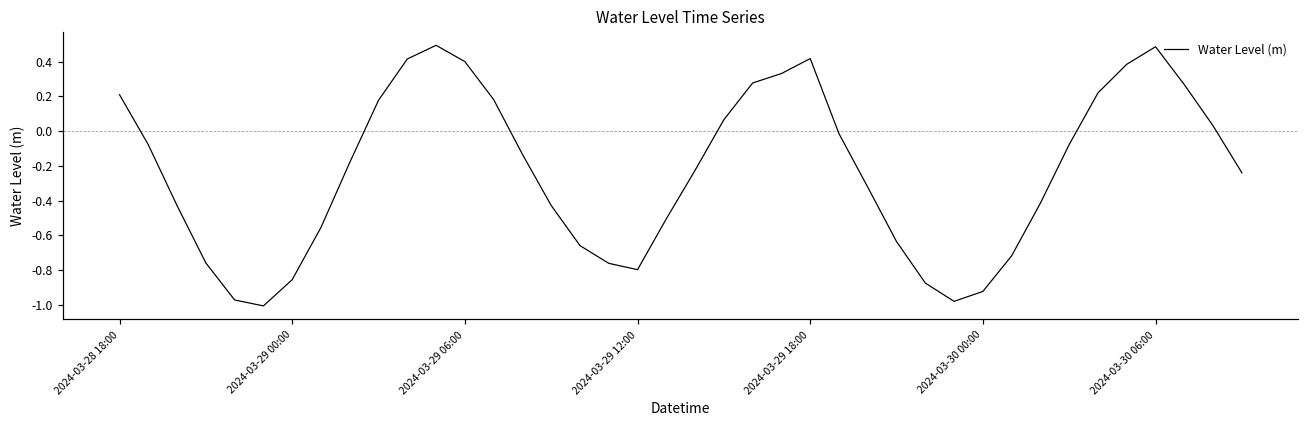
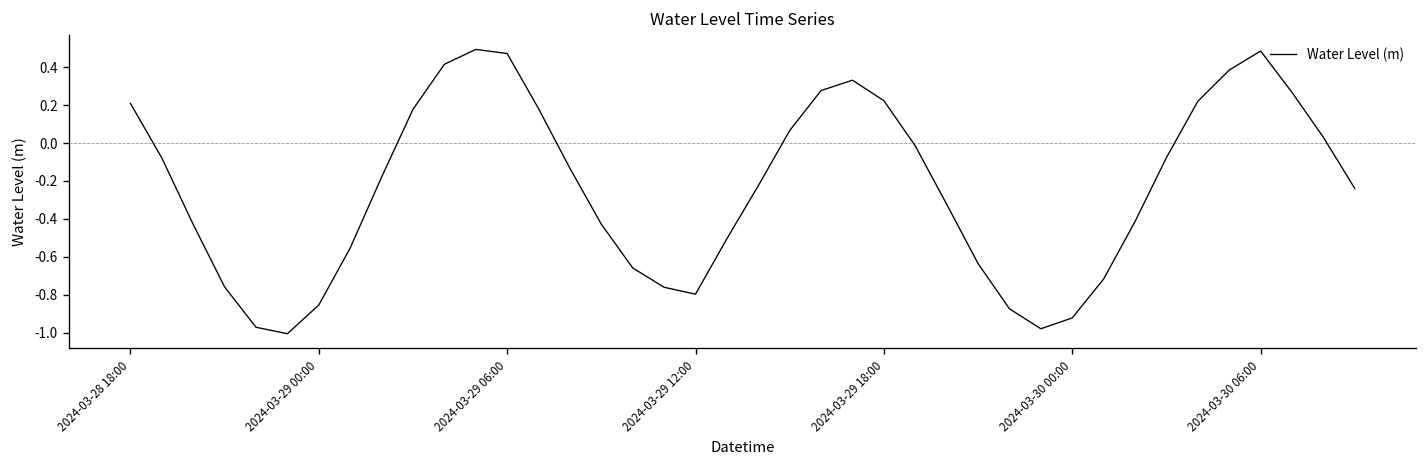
  {
    "2024-03-28 18:00": 0.21,
    "2024-03-29 00:00": -0.85,
-   "2024-03-29 06:00": 0.40,
+   "2024-03-29 06:00": 0.47,
    "2024-03-29 12:00": -0.80,
-   "2024-03-29 18:00": 0.42,
+   "2024-03-29 18:00": 0.22,
    "2024-03-30 00:00": -0.92,
    "2024-03-30 06:00": 0.49
  }
